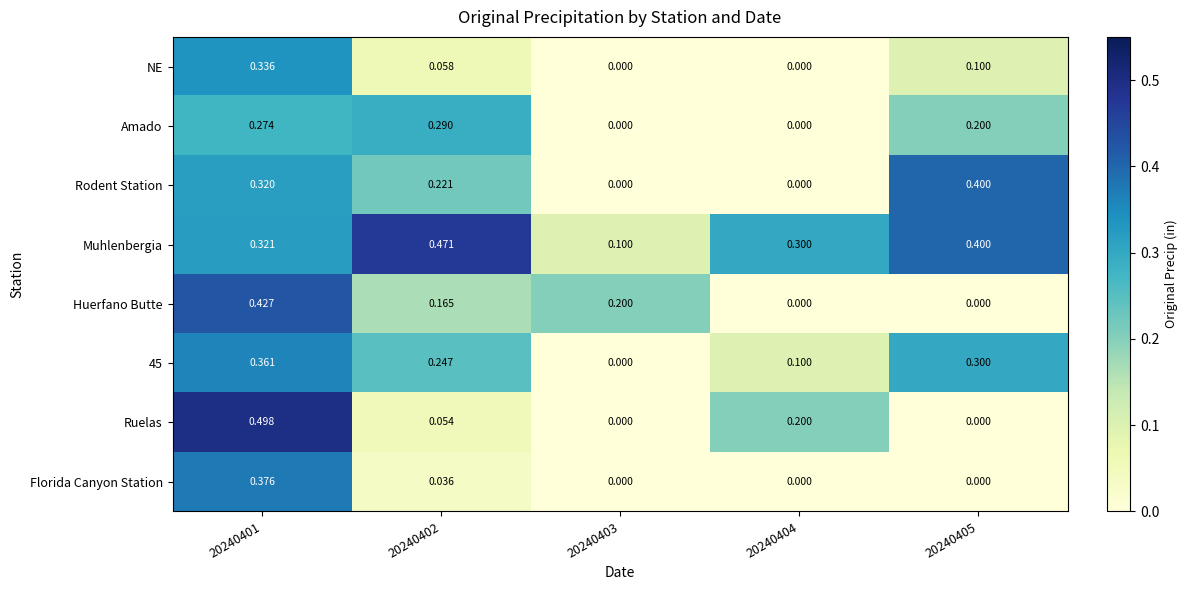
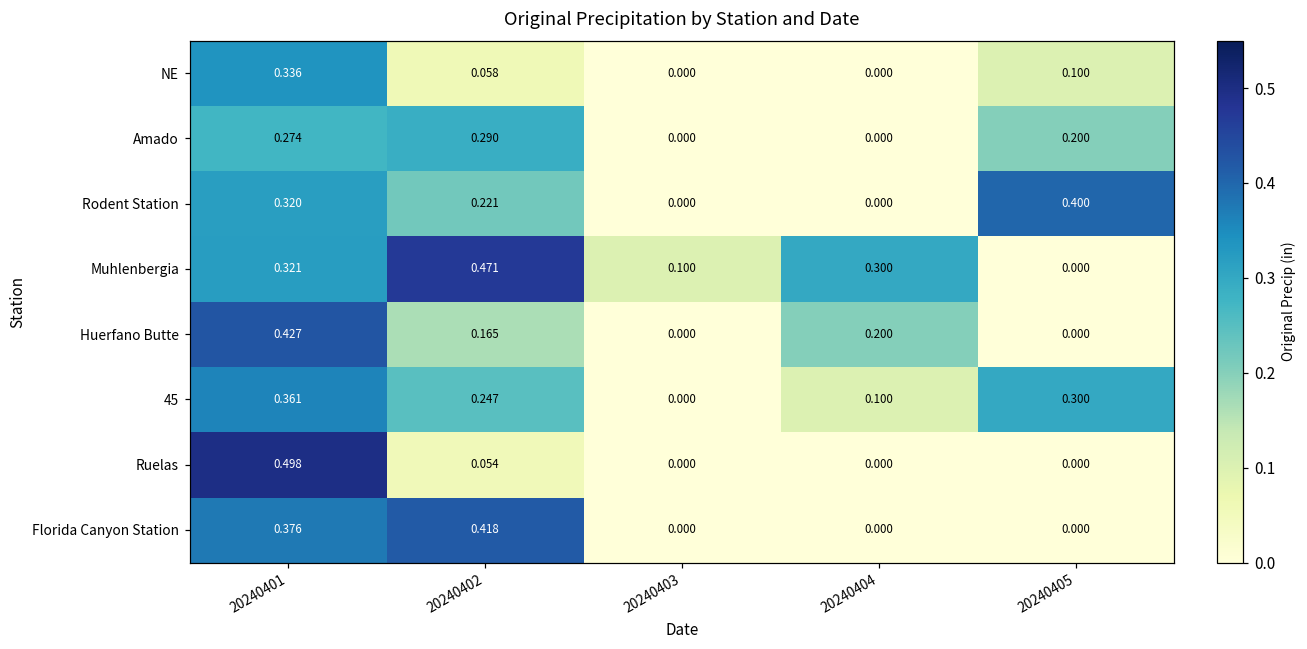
  {
    "NE": {
      "20240401": 0.336,
      "20240402": 0.058,
      "20240403": 0.000,
      "20240404": 0.000,
      "20240405": 0.100
    },
    "Amado": {
      "20240401": 0.274,
      "20240402": 0.290,
      "20240403": 0.000,
      "20240404": 0.000,
      "20240405": 0.200
    },
    "Rodent Station": {
      "20240401": 0.320,
      "20240402": 0.221,
      "20240403": 0.000,
      "20240404": 0.000,
      "20240405": 0.400
    },
    "Muhlenbergia": {
      "20240401": 0.321,
      "20240402": 0.471,
      "20240403": 0.100,
      "20240404": 0.300,
-     "20240405": 0.400
+     "20240405": 0.000
    },
    "Huerfano Butte": {
      "20240401": 0.427,
      "20240402": 0.165,
-     "20240403": 0.200,
-     "20240404": 0.000,
+     "20240403": 0.000,
+     "20240404": 0.200,
      "20240405": 0.000
    },
    "45": {
      "20240401": 0.361,
      "20240402": 0.247,
      "20240403": 0.000,
      "20240404": 0.100,
      "20240405": 0.300
    },
    "Ruelas": {
      "20240401": 0.498,
      "20240402": 0.054,
      "20240403": 0.000,
-     "20240404": 0.200,
+     "20240404": 0.000,
      "20240405": 0.000
    },
    "Florida Canyon Station": {
      "20240401": 0.376,
-     "20240402": 0.036,
+     "20240402": 0.418,
      "20240403": 0.000,
      "20240404": 0.000,
      "20240405": 0.000
    }
  }
